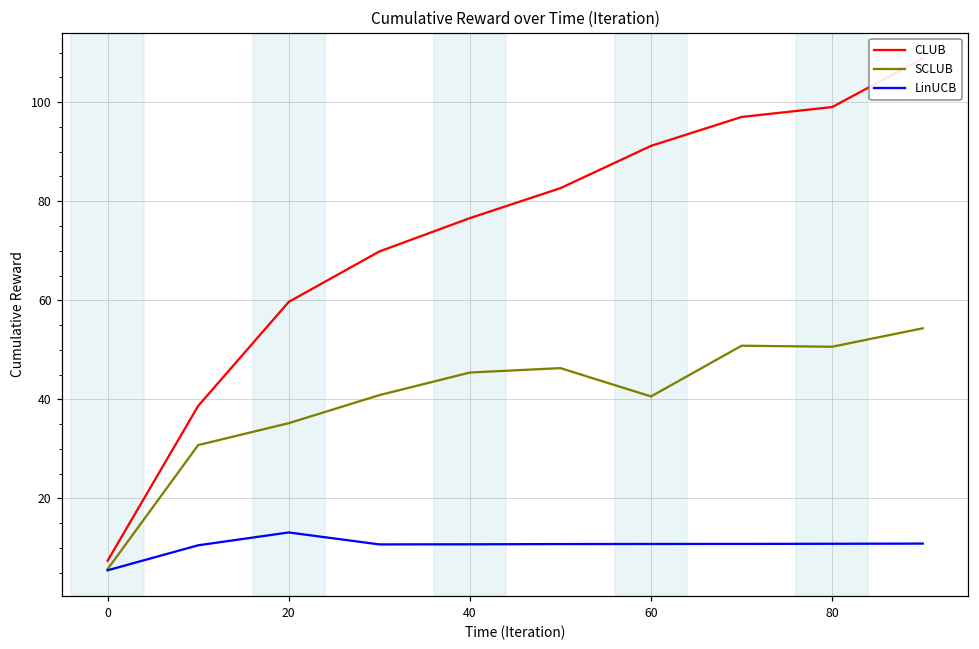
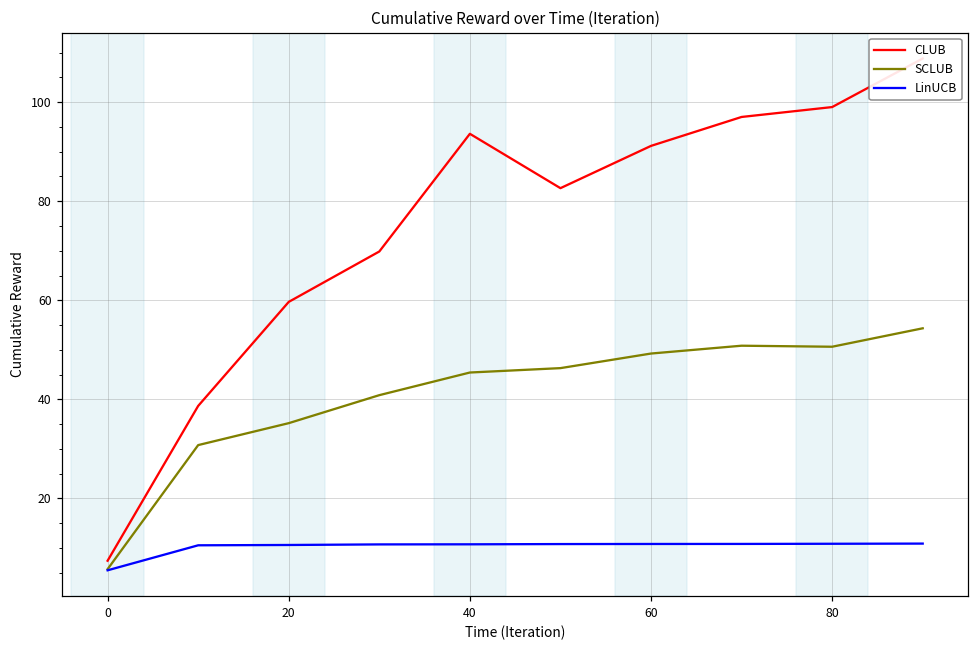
  {
    "CLUB": {
      "0": 7,
      "20": 60,
-     "40": 77,
+     "40": 94,
      "60": 91,
      "80": 99
    },
    "SCLUB": {
      "20": 35,
      "40": 45,
-     "60": 41,
+     "60": 49,
      "80": 51
    },
    "LinUCB": {
-     "20": 13,
+     "20": 11,
      "40": 11,
      "60": 11,
      "80": 11
    }
  }
